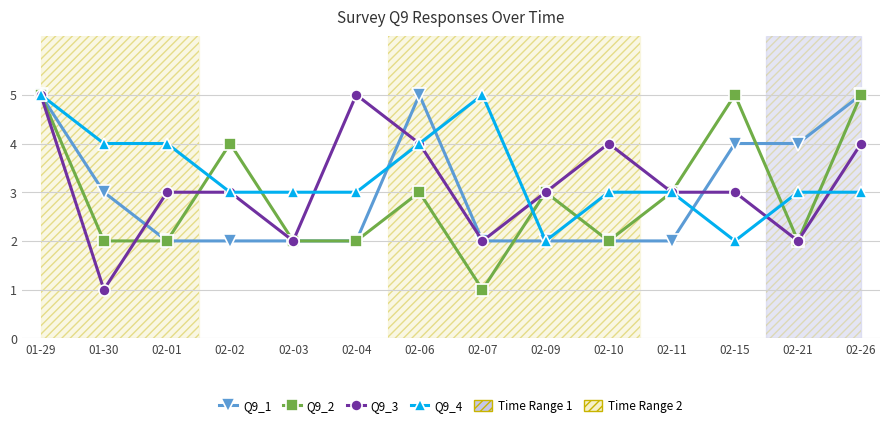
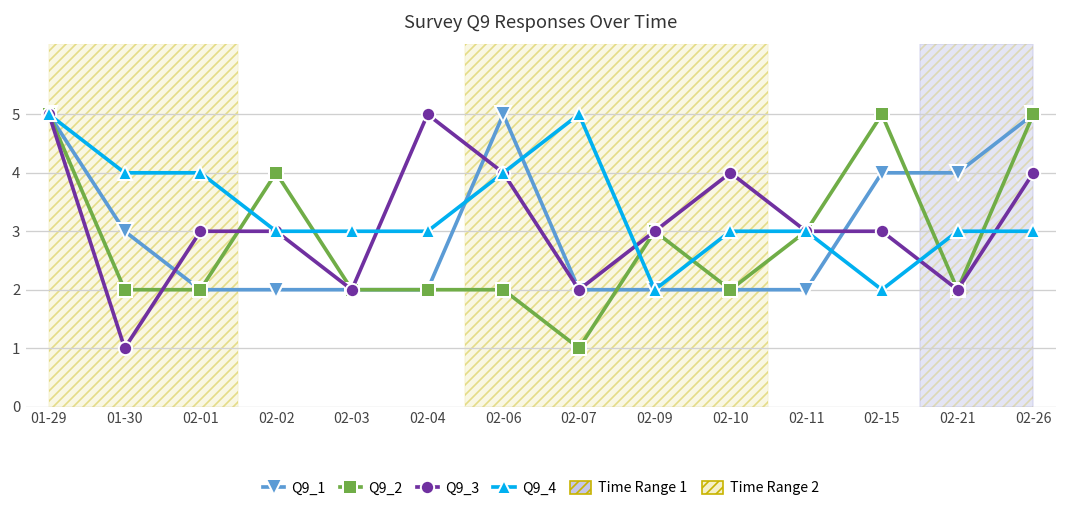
  {
    "Q9_1": {
      "01-30": 3,
      "02-02": 2,
      "02-06": 5,
      "02-11": 2,
      "02-15": 4,
      "02-21": 4
    },
    "Q9_2": {
      "01-30": 2,
      "02-02": 4,
-     "02-06": 3,
+     "02-06": 2,
      "02-07": 1,
      "02-15": 5
    },
    "Q9_3": {
      "01-30": 1,
      "02-01": 3,
      "02-04": 5,
      "02-10": 4,
      "02-15": 3,
      "02-26": 4
    },
    "Q9_4": {
      "01-30": 4,
      "02-01": 4,
      "02-03": 3,
      "02-04": 3,
      "02-07": 5,
      "02-10": 3,
      "02-15": 2,
      "02-21": 3,
      "02-26": 3
    }
  }
